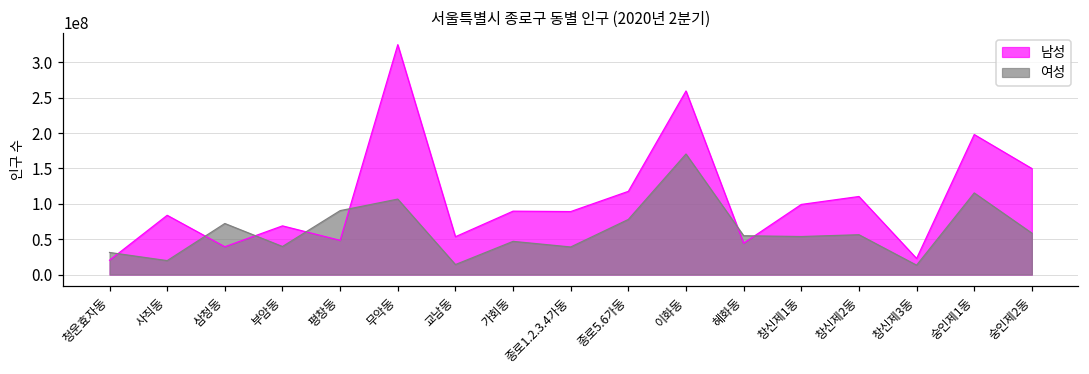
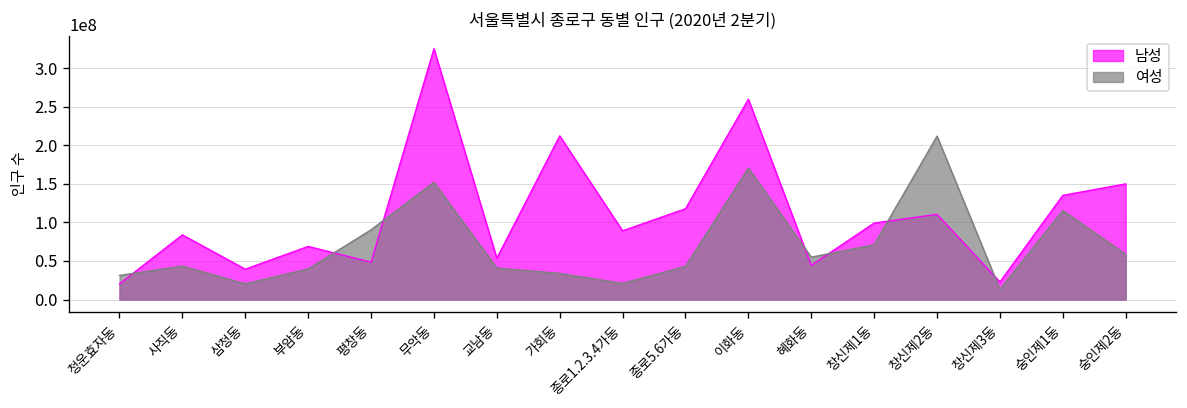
  {
    "남성": {
      "청운효자동": 20000000,
      "사직동": 80000000,
      "삼청동": 40000000,
      "부암동": 70000000,
      "평창동": 50000000,
      "무악동": 330000000,
      "교남동": 50000000,
-     "가회동": 90000000,
+     "가회동": 210000000,
      "종로1.2.3.4가동": 90000000,
      "종로5.6가동": 120000000,
      "이화동": 260000000,
      "혜화동": 40000000,
      "창신제1동": 100000000,
      "창신제2동": 110000000,
      "창신제3동": 20000000,
-     "숭인제1동": 200000000,
+     "숭인제1동": 140000000,
      "숭인제2동": 150000000
    },
    "여성": {
      "청운효자동": 30000000,
-     "사직동": 20000000,
-     "삼청동": 70000000,
+     "사직동": 40000000,
+     "삼청동": 20000000,
      "부암동": 40000000,
      "평창동": 90000000,
-     "무악동": 110000000,
-     "교남동": 10000000,
-     "가회동": 50000000,
-     "종로1.2.3.4가동": 40000000,
-     "종로5.6가동": 80000000,
+     "무악동": 150000000,
+     "교남동": 40000000,
+     "가회동": 30000000,
+     "종로1.2.3.4가동": 20000000,
+     "종로5.6가동": 40000000,
      "이화동": 170000000,
      "혜화동": 50000000,
-     "창신제1동": 50000000,
-     "창신제2동": 60000000,
+     "창신제1동": 70000000,
+     "창신제2동": 210000000,
      "창신제3동": 10000000,
      "숭인제1동": 120000000,
      "숭인제2동": 60000000
    }
  }
